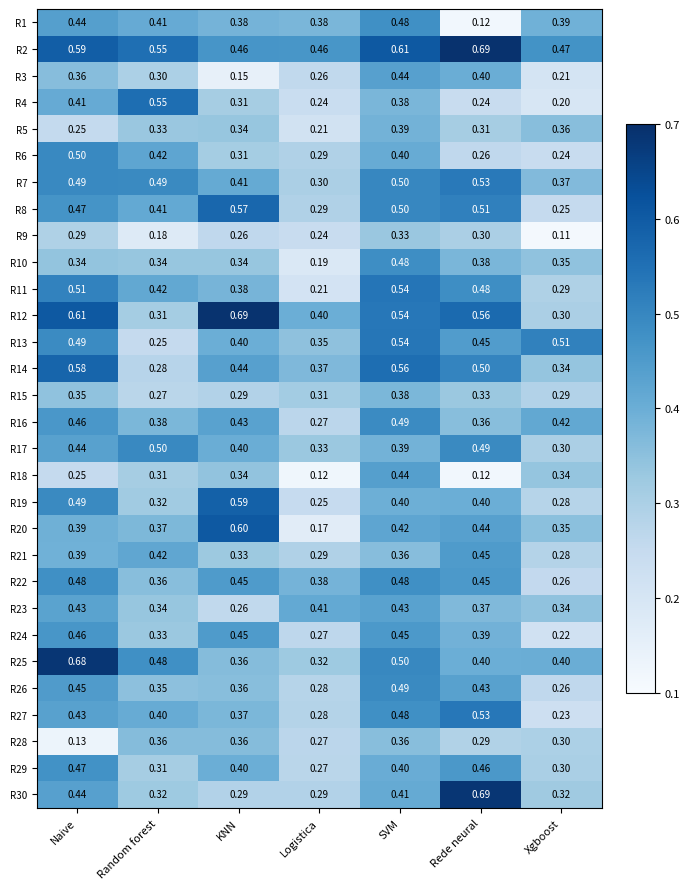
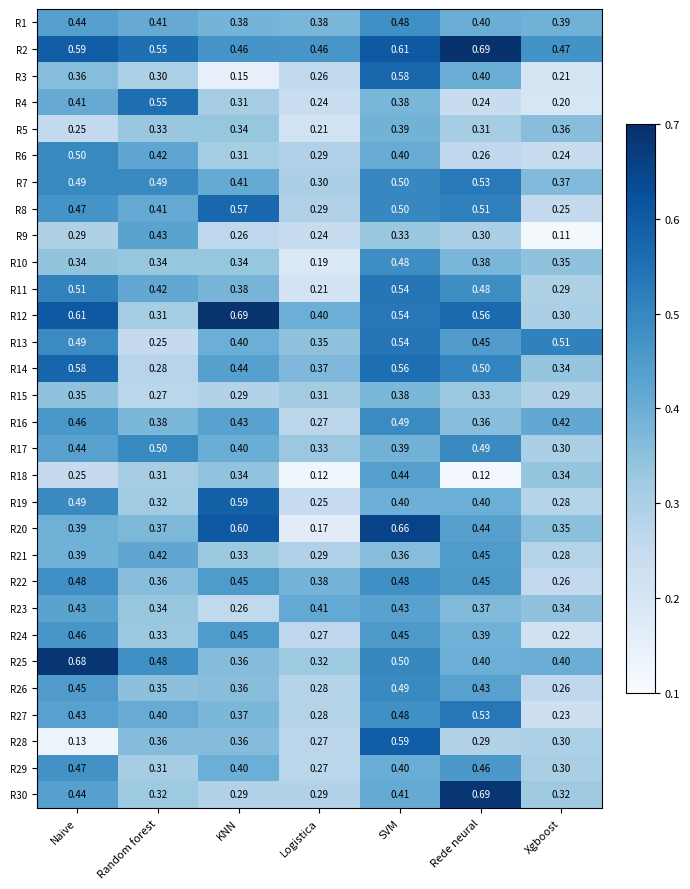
  {
    "R1": {
      "Naive": 0.44,
      "Random forest": 0.41,
      "KNN": 0.38,
      "Logistica": 0.38,
      "SVM": 0.48,
-     "Rede neural": 0.12,
+     "Rede neural": 0.40,
      "Xgboost": 0.39
    },
    "R3": {
      "Naive": 0.36,
      "Random forest": 0.30,
      "KNN": 0.15,
      "Logistica": 0.26,
-     "SVM": 0.44,
+     "SVM": 0.58,
      "Rede neural": 0.40,
      "Xgboost": 0.21
    },
    "R9": {
      "Naive": 0.29,
-     "Random forest": 0.18,
+     "Random forest": 0.43,
      "KNN": 0.26,
      "Logistica": 0.24,
      "SVM": 0.33,
      "Rede neural": 0.30,
      "Xgboost": 0.11
    },
    "R20": {
      "Naive": 0.39,
      "Random forest": 0.37,
      "KNN": 0.60,
      "Logistica": 0.17,
-     "SVM": 0.42,
+     "SVM": 0.66,
      "Rede neural": 0.44,
      "Xgboost": 0.35
    },
    "R28": {
      "Naive": 0.13,
      "Random forest": 0.36,
      "KNN": 0.36,
      "Logistica": 0.27,
-     "SVM": 0.36,
+     "SVM": 0.59,
      "Rede neural": 0.29,
      "Xgboost": 0.30
    }
  }
